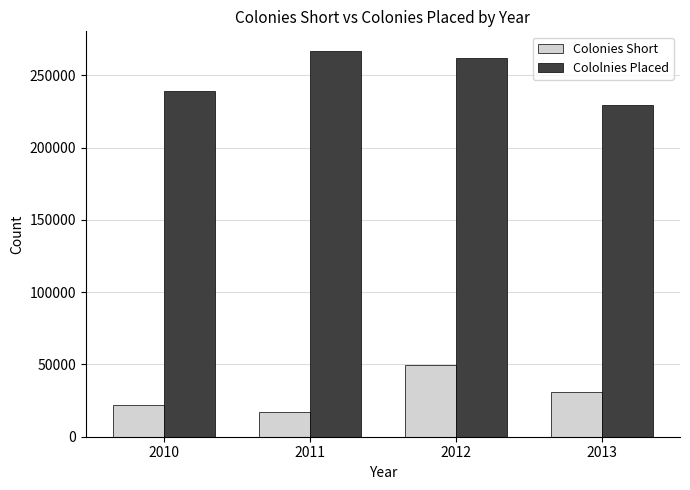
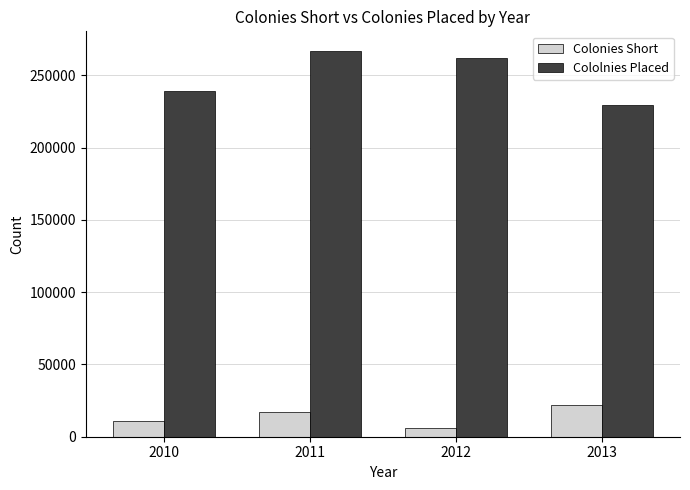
  {
    "Colonies Short": {
-     "2010": 22000,
+     "2010": 11000,
      "2011": 17000,
-     "2012": 50000,
-     "2013": 31000
+     "2012": 6000,
+     "2013": 22000
    },
    "Cololnies Placed": {
      "2010": 239000,
      "2011": 267000,
      "2012": 262000,
      "2013": 230000
    }
  }
